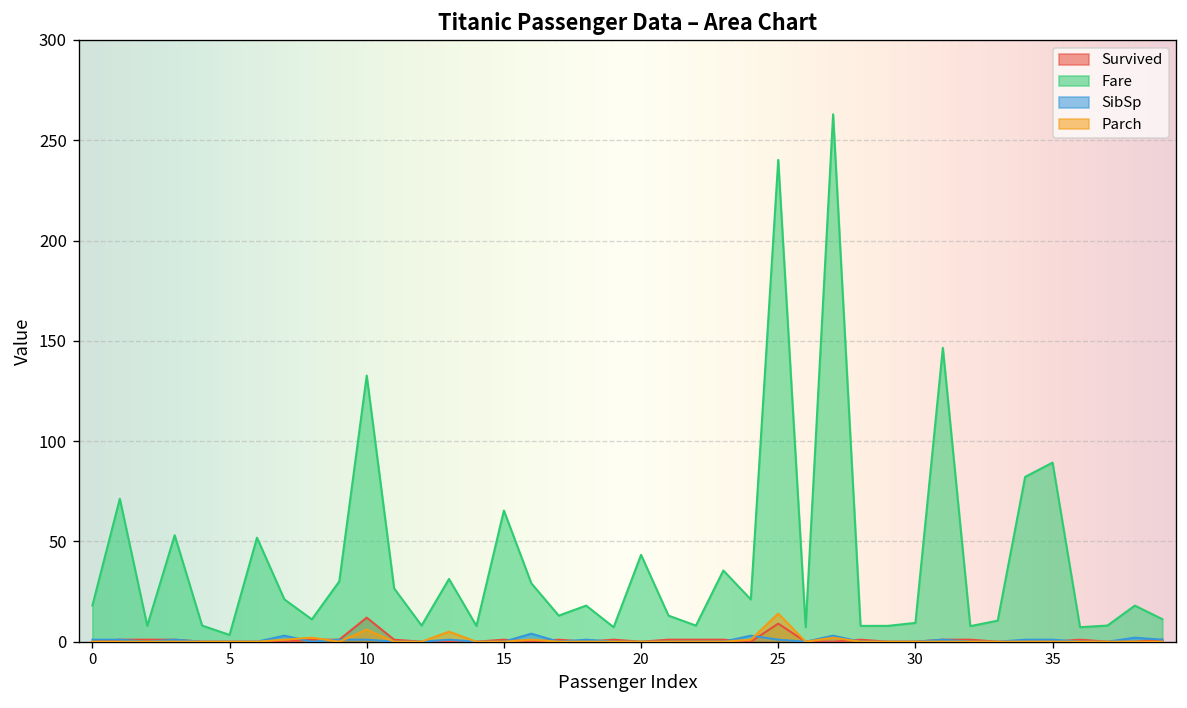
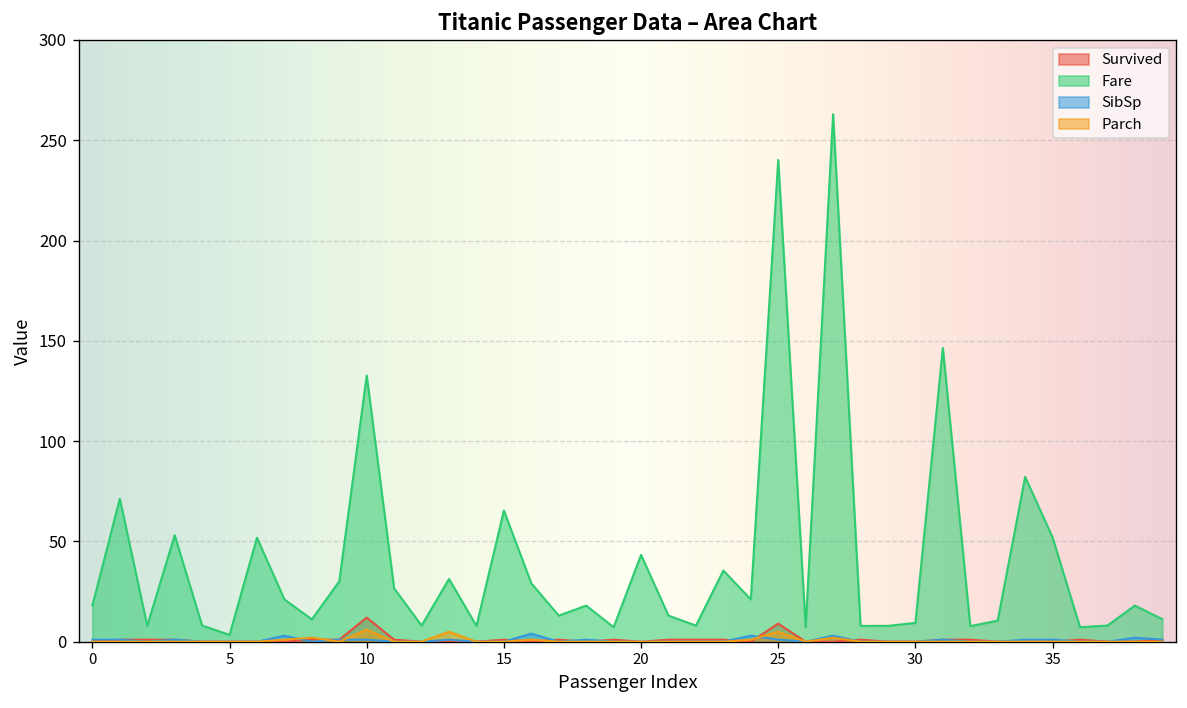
  {
    "Survived": {
      "10": 12,
      "25": 9
    },
    "Fare": {
      "0": 18,
      "5": 3,
      "10": 133,
      "15": 65,
      "20": 43,
      "25": 240,
      "30": 9,
-     "35": 89
+     "35": 52
    },
    "SibSp": {
      "10": 1,
      "25": 1
    },
    "Parch": {
      "10": 6,
-     "25": 14
+     "25": 5
    }
  }
